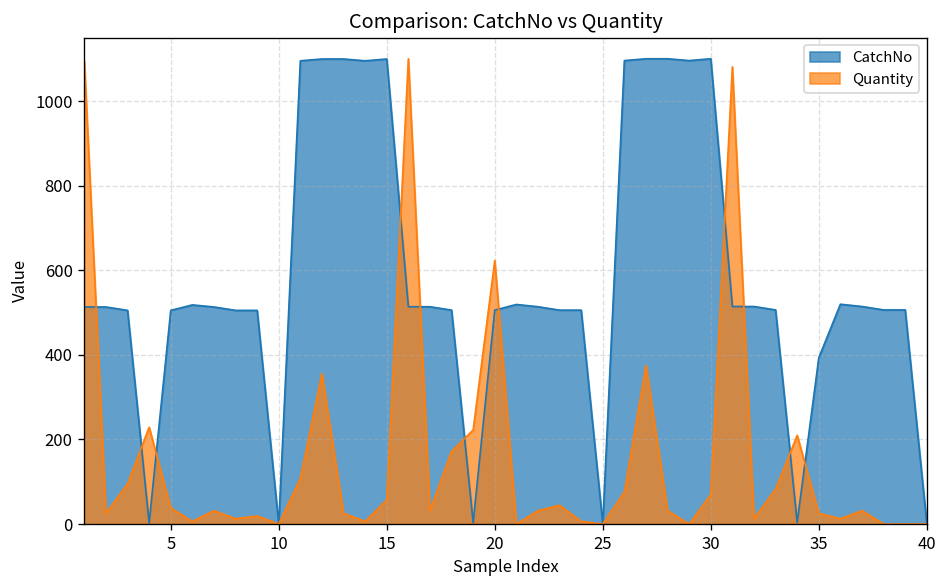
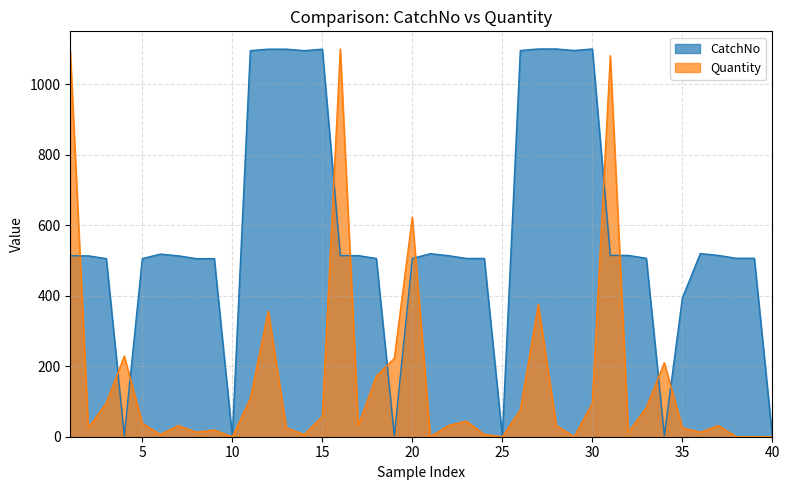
  {
    "CatchNo": {
      "5": 510,
      "15": 1100,
      "20": 510,
      "30": 1100,
      "35": 390
    },
    "Quantity": {
      "5": 40,
      "15": 60,
      "20": 620,
-     "30": 70,
+     "30": 100,
      "35": 30
    }
  }
